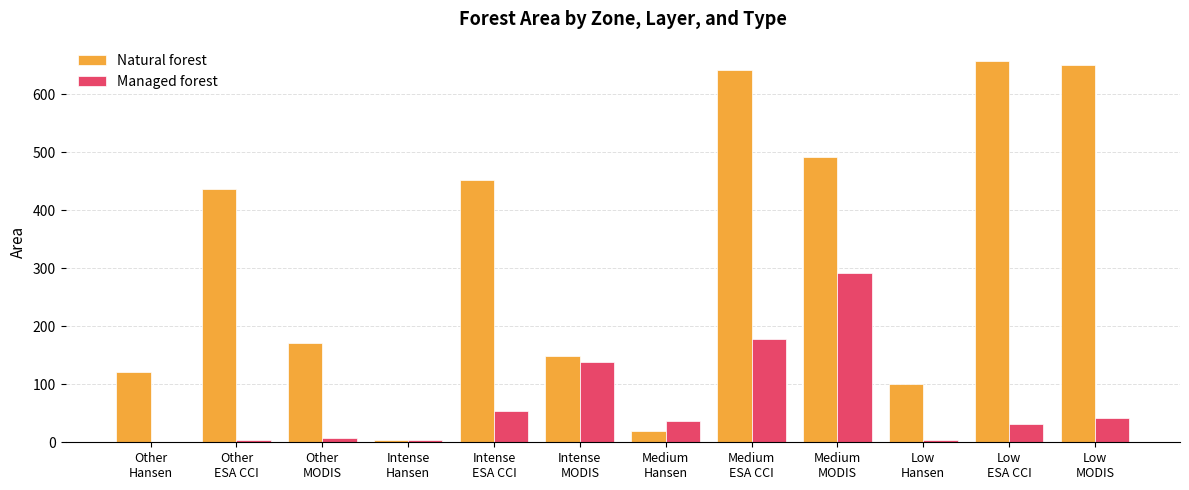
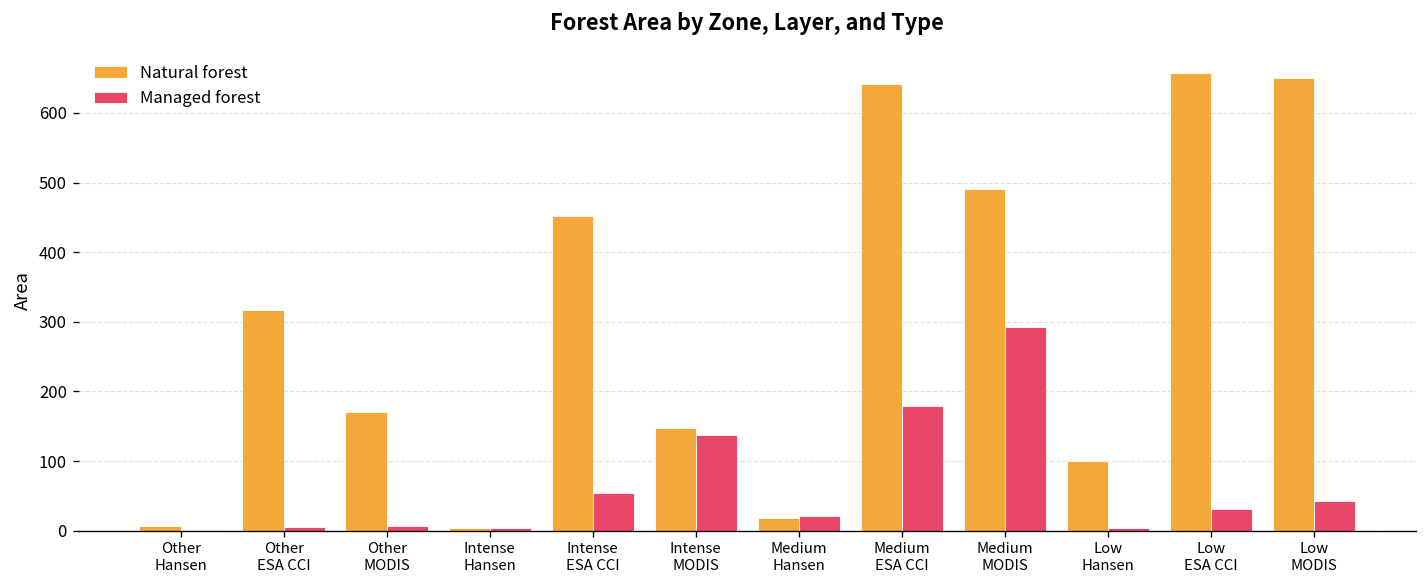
  {
    "Natural forest": {
-     "Other Hansen": 120,
-     "Other ESA CCI": 440,
+     "Other Hansen": 10,
+     "Other ESA CCI": 320,
      "Other MODIS": 170,
      "Intense ESA CCI": 450,
      "Intense MODIS": 150,
      "Medium Hansen": 20,
      "Medium ESA CCI": 640,
      "Medium MODIS": 490,
      "Low Hansen": 100,
      "Low ESA CCI": 660,
      "Low MODIS": 650
    },
    "Managed forest": {
      "Other ESA CCI": 0,
      "Other MODIS": 10,
      "Intense ESA CCI": 50,
      "Intense MODIS": 140,
-     "Medium Hansen": 40,
+     "Medium Hansen": 20,
      "Medium ESA CCI": 180,
      "Medium MODIS": 290,
      "Low ESA CCI": 30,
      "Low MODIS": 40
    }
  }
